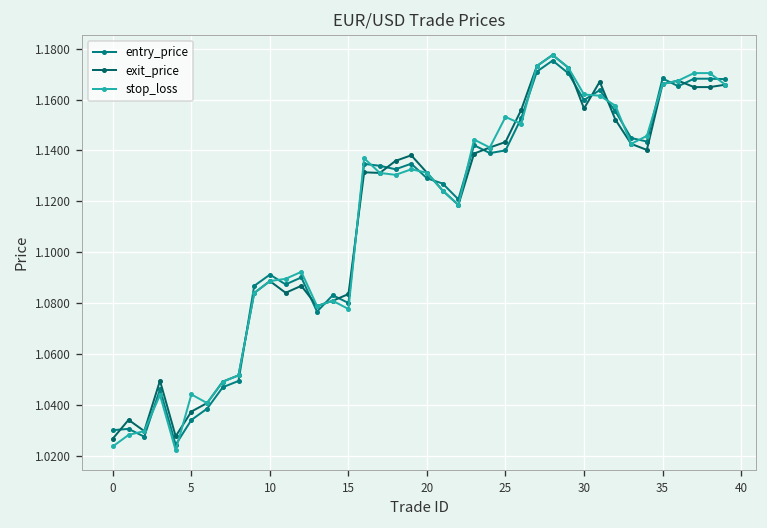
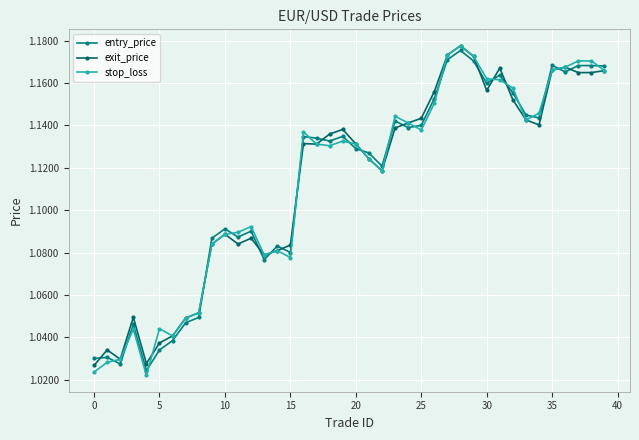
  {
    "stop_loss": {
      "0": 1.024,
      "5": 1.044,
      "15": 1.078,
-     "25": 1.153,
+     "25": 1.138,
      "30": 1.162
    }
  }
